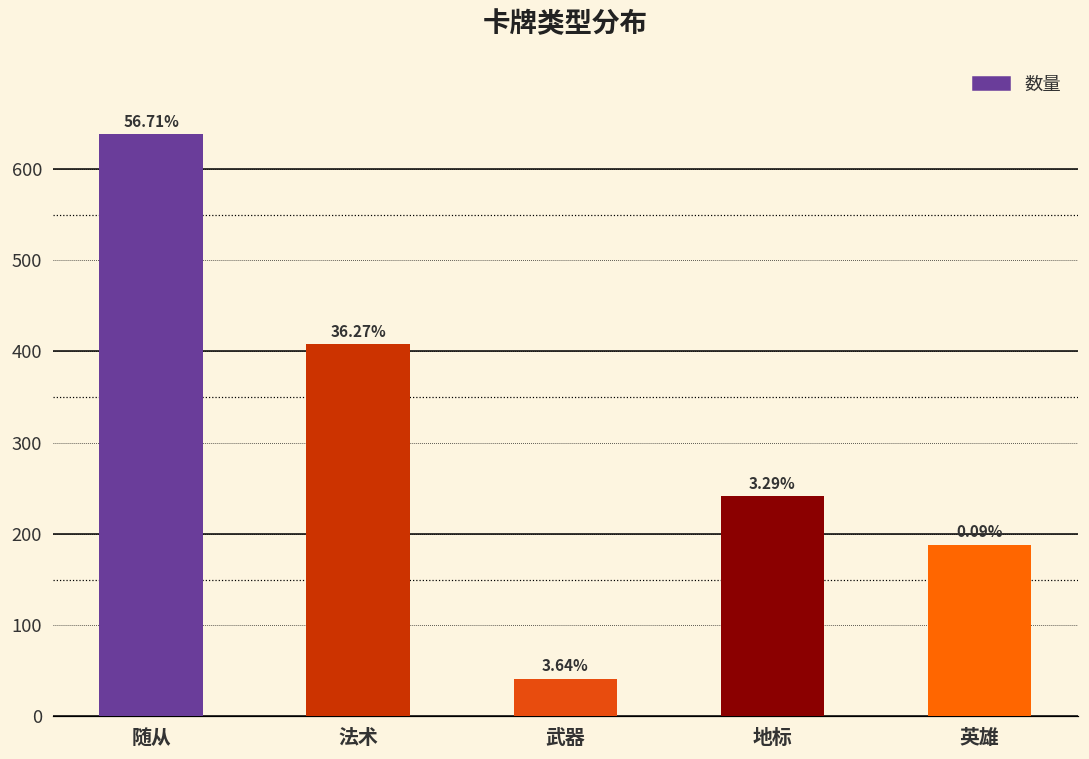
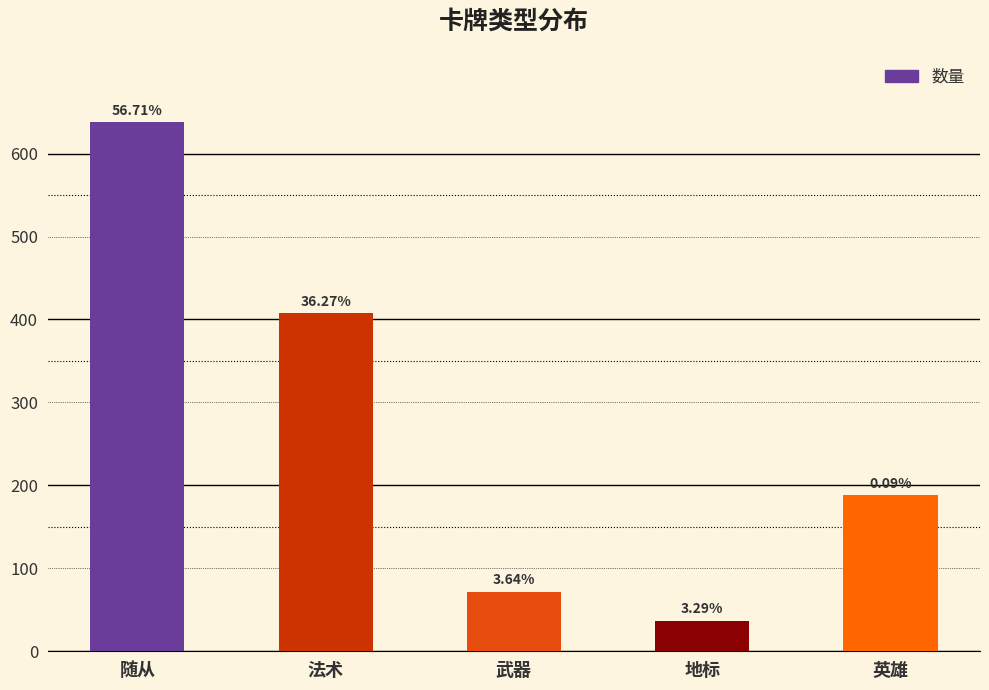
  {
-   "武器": 40,
-   "地标": 240
+   "武器": 70,
+   "地标": 40
  }
